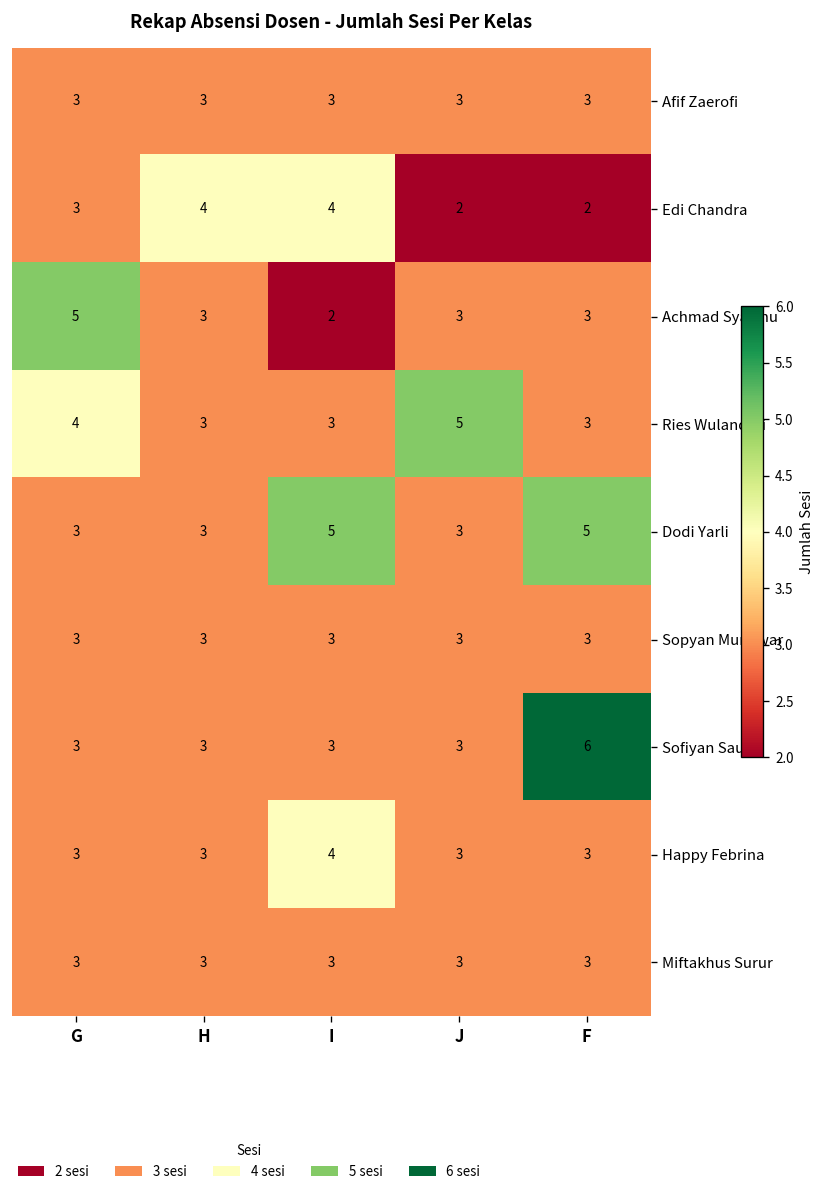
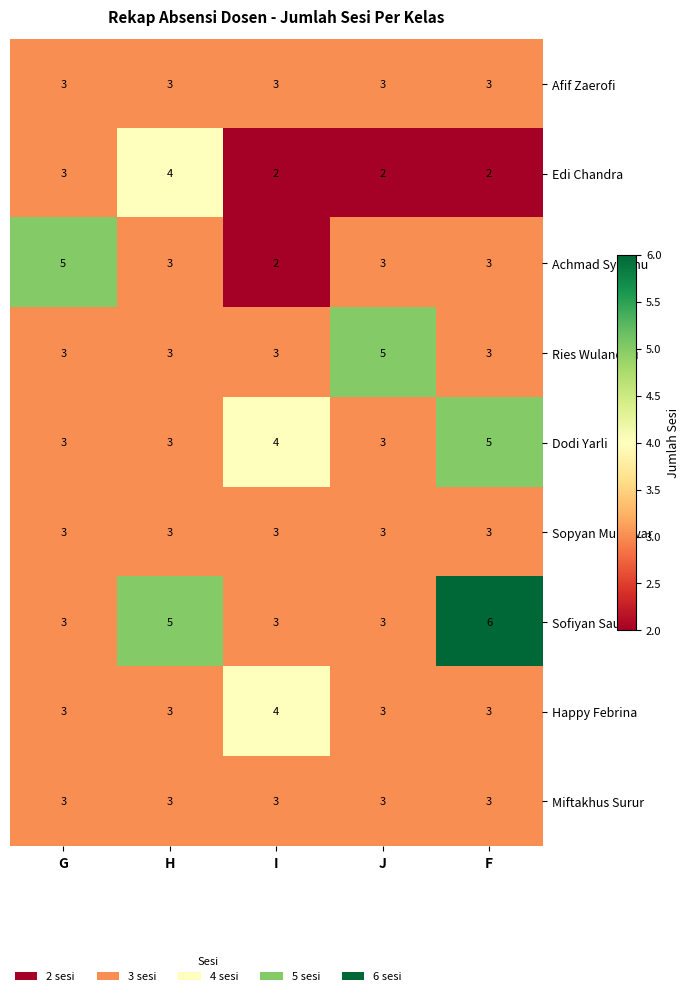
  {
    "Afif Zaerofi": {
      "G": 3,
      "H": 3,
      "I": 3,
      "J": 3,
      "F": 3
    },
    "Edi Chandra": {
      "G": 3,
      "H": 4,
-     "I": 4,
+     "I": 2,
      "J": 2,
      "F": 2
    },
    "Achmad Syaichu": {
      "G": 5,
      "H": 3,
      "I": 2,
      "J": 3,
      "F": 3
    },
    "Ries Wulandari": {
-     "G": 4,
+     "G": 3,
      "H": 3,
      "I": 3,
      "J": 5,
      "F": 3
    },
    "Dodi Yarli": {
      "G": 3,
      "H": 3,
-     "I": 5,
+     "I": 4,
      "J": 3,
      "F": 5
    },
    "Sopyan Munawar": {
      "G": 3,
      "H": 3,
      "I": 3,
      "J": 3,
      "F": 3
    },
    "Sofiyan Sauri": {
      "G": 3,
-     "H": 3,
+     "H": 5,
      "I": 3,
      "J": 3,
      "F": 6
    },
    "Happy Febrina": {
      "G": 3,
      "H": 3,
      "I": 4,
      "J": 3,
      "F": 3
    },
    "Miftakhus Surur": {
      "G": 3,
      "H": 3,
      "I": 3,
      "J": 3,
      "F": 3
    }
  }
